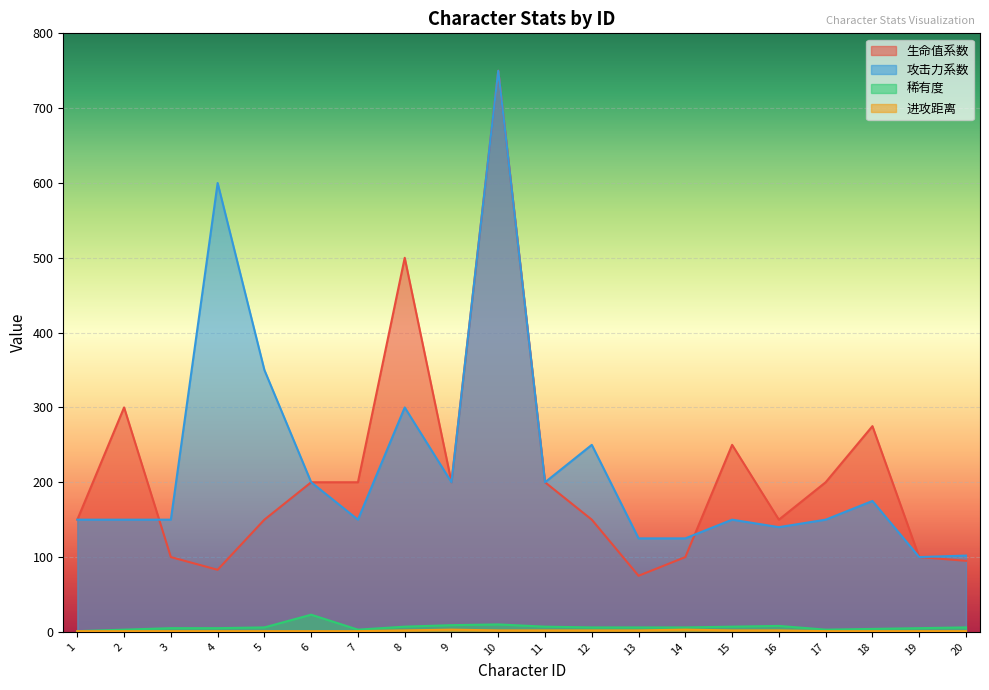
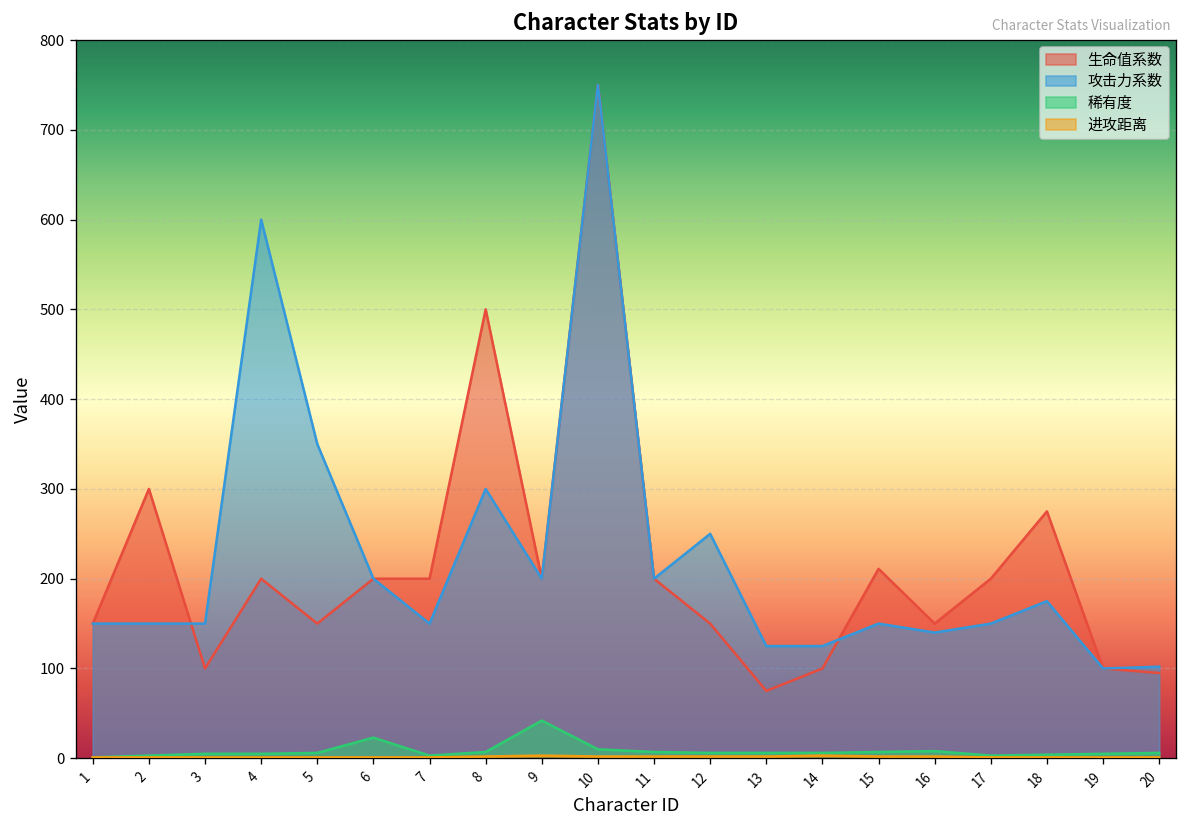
  {
    "生命值系数": {
      "2": 300,
      "3": 100,
-     "4": 80,
+     "4": 200,
      "5": 150,
      "7": 200,
      "8": 500,
      "12": 150,
      "13": 80,
      "14": 100,
-     "15": 250,
+     "15": 210,
      "16": 150,
      "17": 200,
      "18": 280,
      "20": 100
    },
    "攻击力系数": {
      "2": 150,
      "3": 150,
      "4": 600,
      "5": 350,
      "7": 150,
      "8": 300,
      "12": 250,
      "13": 130,
      "14": 130,
      "15": 150,
      "16": 140,
      "17": 150,
      "18": 180,
      "20": 100
    },
    "稀有度": {
      "3": 10,
      "4": 10,
      "5": 10,
      "6": 20,
      "8": 10,
-     "9": 10,
+     "9": 40,
      "10": 10,
      "11": 10,
      "12": 10,
      "13": 10,
      "15": 10,
      "16": 10,
      "19": 10,
      "20": 10
    },
    "进攻距离": {
      "3": 0,
      "4": 0,
      "5": 0,
      "6": 0,
      "8": 0,
      "9": 0,
      "10": 0,
      "11": 0,
      "12": 0,
      "13": 0,
      "15": 0,
      "16": 0,
      "19": 0,
      "20": 0
    }
  }
